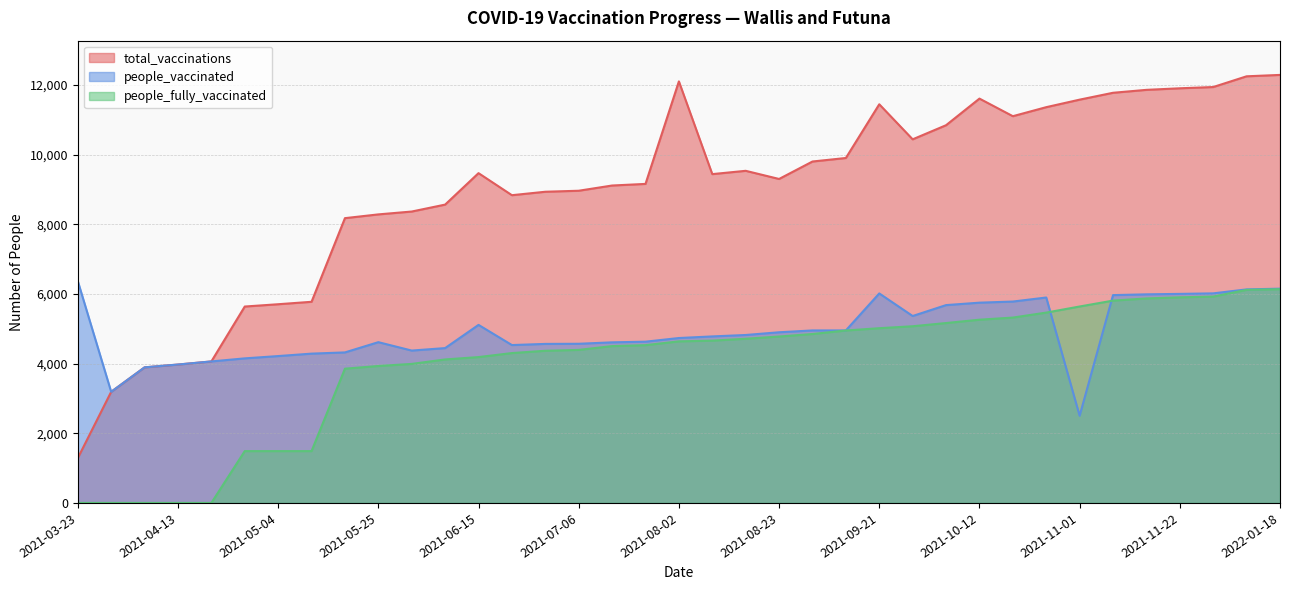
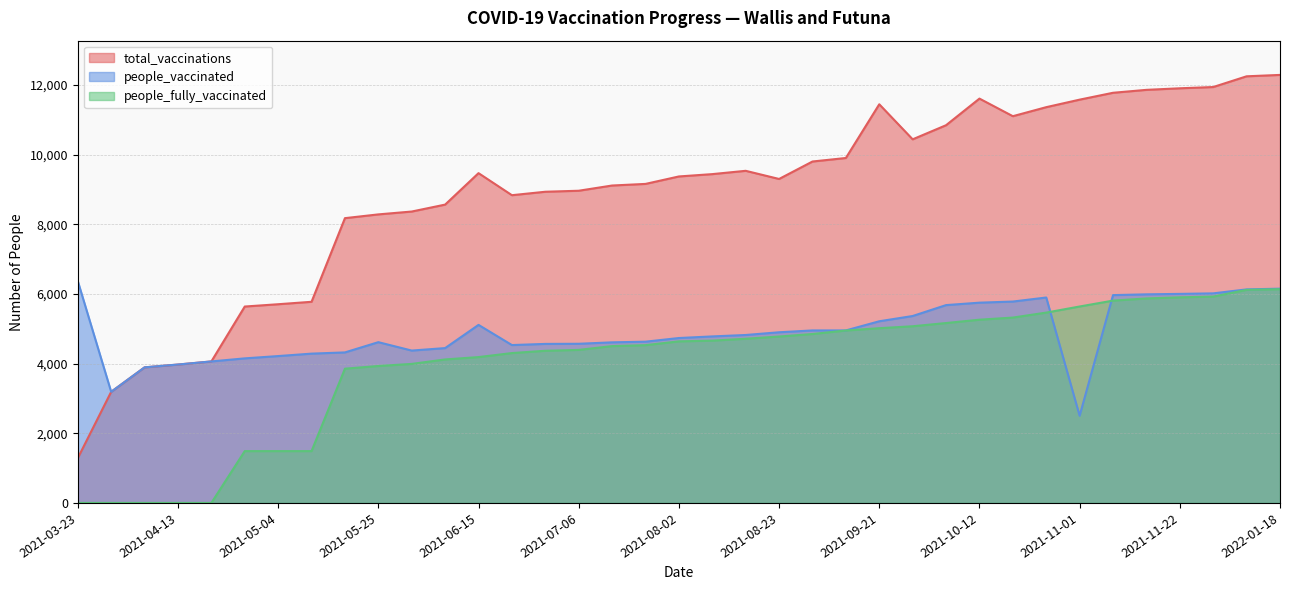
  {
    "total_vaccinations": {
      "2021-03-23": "1,300",
      "2021-05-04": "5,700",
      "2021-05-25": "8,300",
      "2021-06-15": "9,500",
      "2021-07-06": "9,000",
-     "2021-08-02": "12,100",
+     "2021-08-02": "9,400",
      "2021-08-23": "9,300",
      "2021-09-21": "11,400",
      "2021-10-12": "11,600",
      "2021-11-01": "11,600",
      "2021-11-22": "11,900",
      "2022-01-18": "12,300"
    },
    "people_vaccinated": {
      "2021-03-23": "6,400",
      "2021-05-04": "4,200",
      "2021-05-25": "4,600",
      "2021-06-15": "5,100",
      "2021-07-06": "4,600",
      "2021-08-02": "4,700",
      "2021-08-23": "4,900",
-     "2021-09-21": "6,000",
+     "2021-09-21": "5,200",
      "2021-10-12": "5,700",
      "2021-11-01": "2,500",
      "2021-11-22": "6,000"
    },
    "people_fully_vaccinated": {
      "2021-03-23": "0",
      "2021-04-13": "0",
      "2021-05-04": "1,500",
      "2021-05-25": "3,900",
      "2021-06-15": "4,200",
      "2021-07-06": "4,400",
      "2021-08-02": "4,600",
      "2021-08-23": "4,800",
      "2021-09-21": "5,000",
      "2021-10-12": "5,300",
      "2021-11-01": "5,600",
      "2021-11-22": "5,900"
    }
  }
